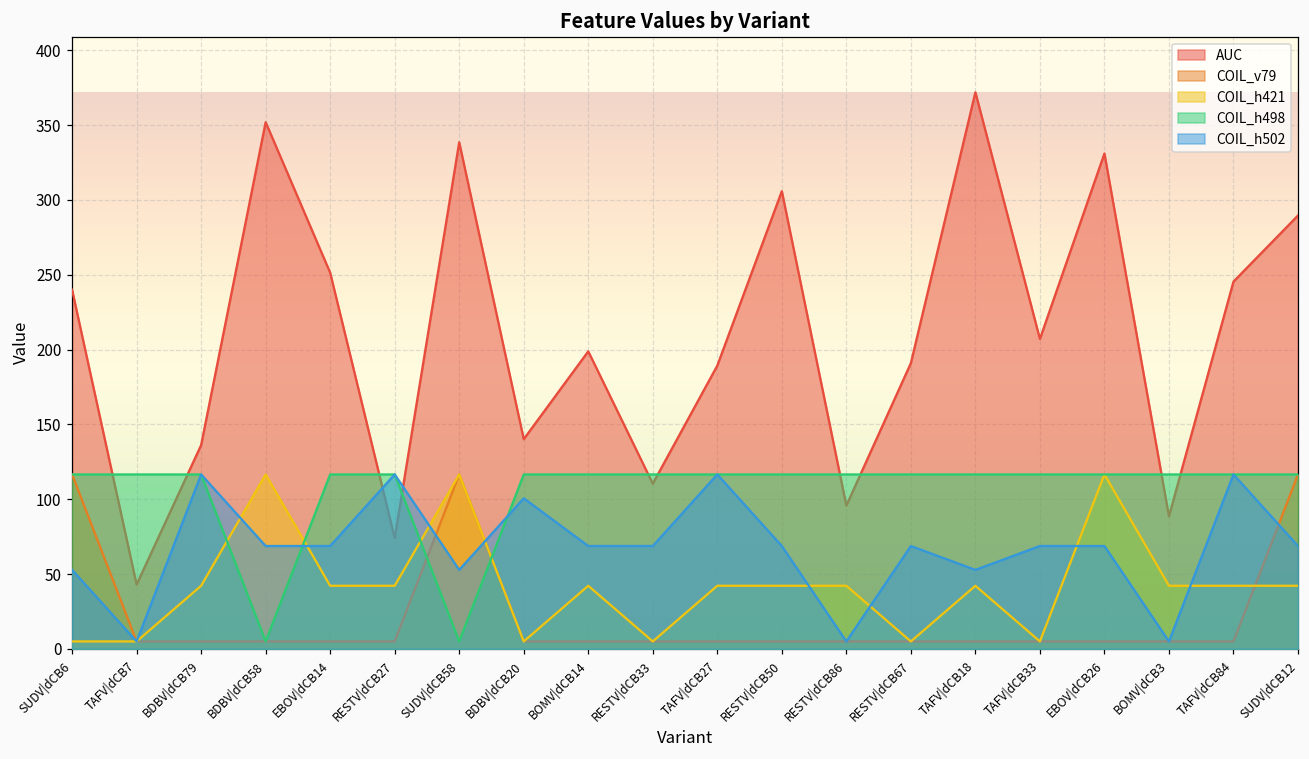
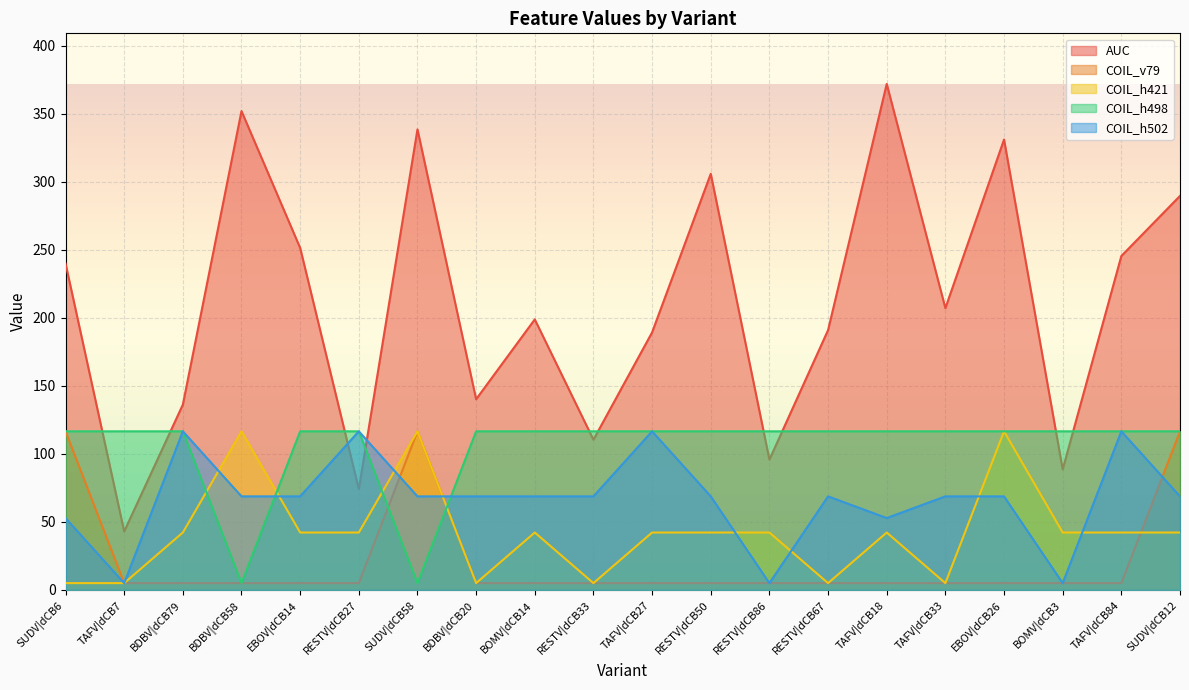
  {
    "COIL_h498": {
      "TAFV|dCB7": 117,
      "EBOV|dCB14": 117,
      "SUDV|dCB58": 5,
      "BDBV|dCB20": 117,
      "BOMV|dCB14": 117,
      "RESTV|dCB33": 117,
      "RESTV|dCB50": 117,
      "RESTV|dCB86": 117,
      "RESTV|dCB67": 117,
      "TAFV|dCB18": 117,
      "TAFV|dCB33": 117,
      "BOMV|dCB3": 117
    },
    "COIL_h502": {
      "SUDV|dCB6": 53,
      "BDBV|dCB58": 69,
      "EBOV|dCB14": 69,
-     "SUDV|dCB58": 53,
-     "BDBV|dCB20": 101,
+     "SUDV|dCB58": 69,
+     "BDBV|dCB20": 69,
      "BOMV|dCB14": 69,
      "RESTV|dCB33": 69,
      "RESTV|dCB50": 69,
      "RESTV|dCB67": 69,
      "TAFV|dCB18": 53,
      "TAFV|dCB33": 69,
      "EBOV|dCB26": 69,
      "SUDV|dCB12": 69
    }
  }
